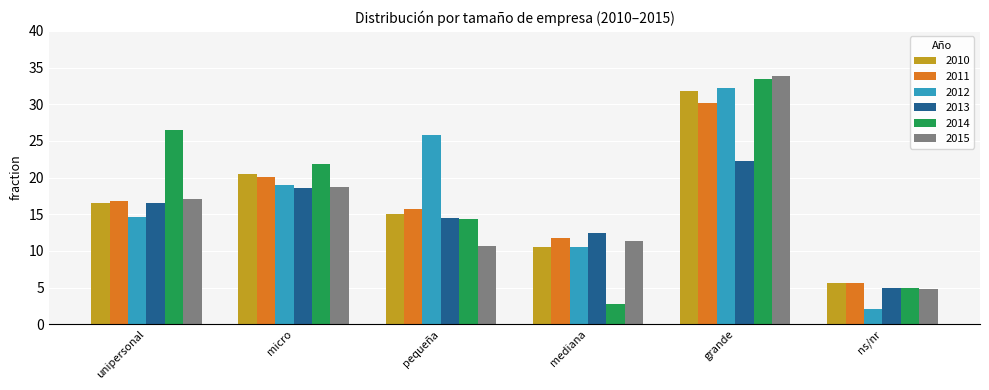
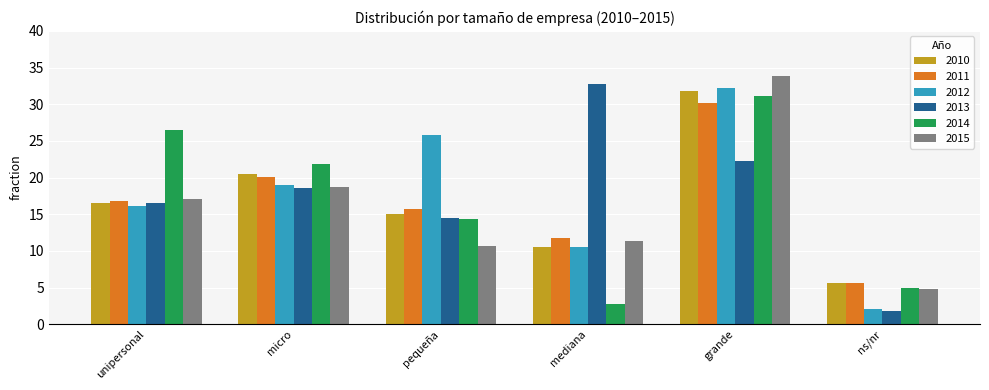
  {
    "2012": {
-     "unipersonal": 15,
+     "unipersonal": 16,
      "micro": 19,
      "pequeña": 26,
      "mediana": 11,
      "grande": 32,
      "ns/nr": 2
    },
    "2013": {
      "unipersonal": 17,
      "micro": 19,
      "pequeña": 14,
-     "mediana": 12,
+     "mediana": 33,
      "grande": 22,
-     "ns/nr": 5
+     "ns/nr": 2
    },
    "2014": {
      "unipersonal": 27,
      "micro": 22,
      "pequeña": 14,
      "mediana": 3,
-     "grande": 33,
+     "grande": 31,
      "ns/nr": 5
    },
    "2015": {
      "unipersonal": 17,
      "micro": 19,
      "pequeña": 11,
      "mediana": 11,
      "grande": 34,
      "ns/nr": 5
    }
  }
